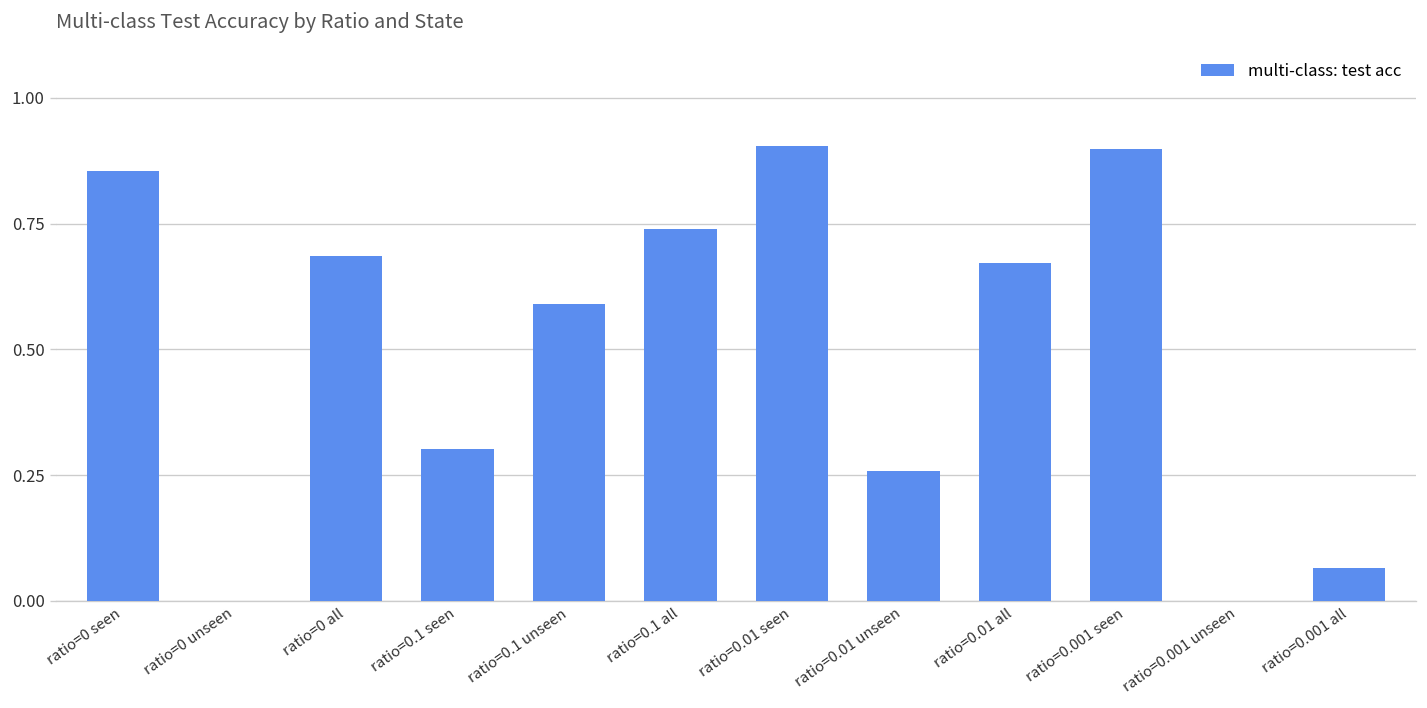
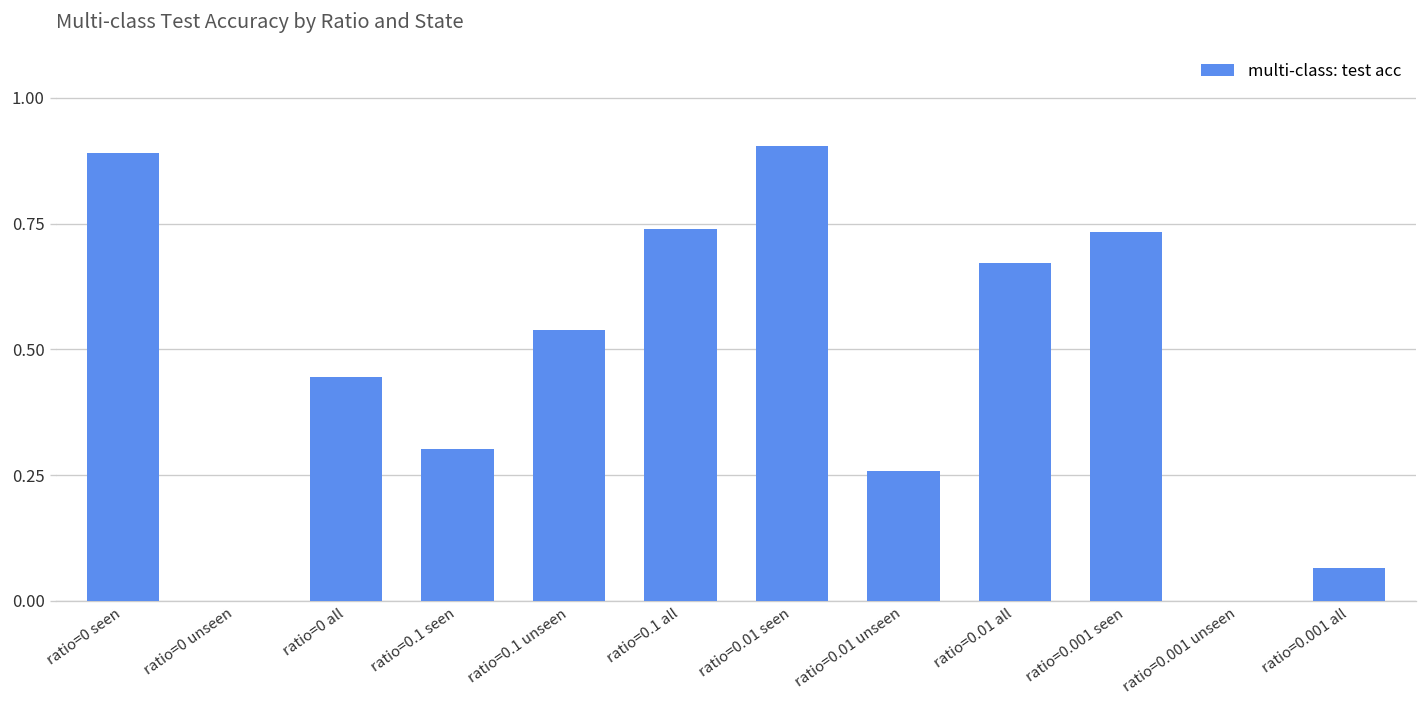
  {
-   "ratio=0 seen": 0.86,
+   "ratio=0 seen": 0.89,
    "ratio=0 unseen": 0.00,
-   "ratio=0 all": 0.69,
+   "ratio=0 all": 0.45,
    "ratio=0.1 seen": 0.30,
-   "ratio=0.1 unseen": 0.59,
+   "ratio=0.1 unseen": 0.54,
    "ratio=0.1 all": 0.74,
    "ratio=0.01 seen": 0.90,
    "ratio=0.01 unseen": 0.26,
    "ratio=0.01 all": 0.67,
-   "ratio=0.001 seen": 0.90,
+   "ratio=0.001 seen": 0.73,
    "ratio=0.001 unseen": 0.00,
    "ratio=0.001 all": 0.07
  }
